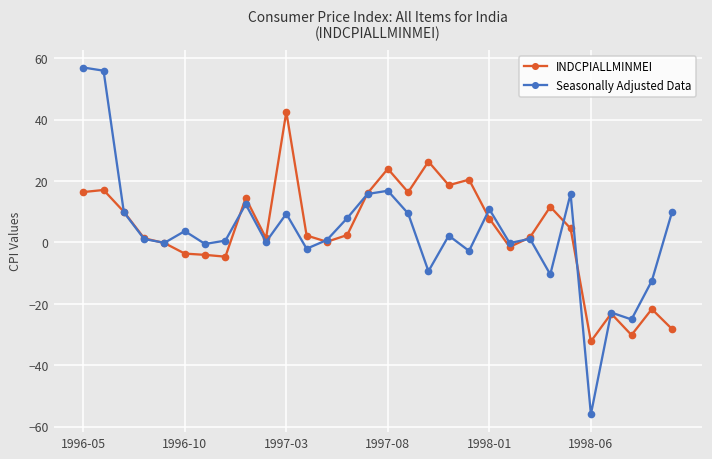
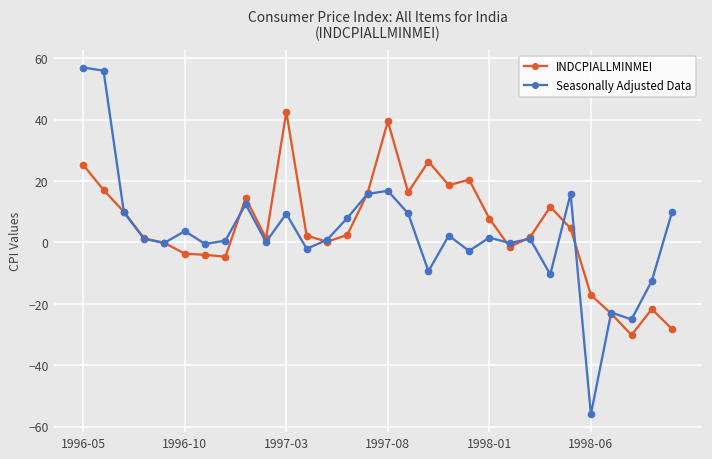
  {
    "INDCPIALLMINMEI": {
-     "1996-05": 16,
+     "1996-05": 25,
      "1996-10": -4,
      "1997-03": 43,
-     "1997-08": 24,
+     "1997-08": 39,
      "1998-01": 8,
-     "1998-06": -32
+     "1998-06": -17
    },
    "Seasonally Adjusted Data": {
      "1996-05": 57,
      "1996-10": 4,
      "1997-03": 9,
      "1997-08": 17,
-     "1998-01": 11,
+     "1998-01": 2,
      "1998-06": -56
    }
  }
